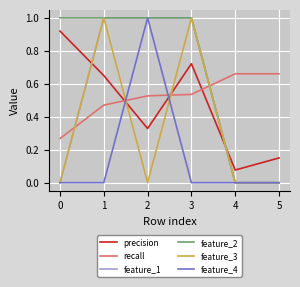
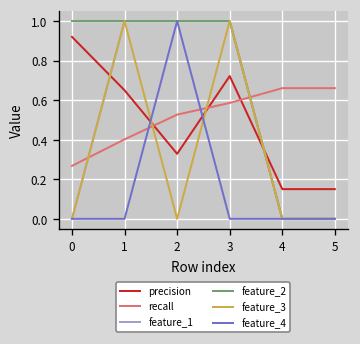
  {
    "precision": {
      "0": 0.92,
      "1": 0.65,
      "2": 0.33,
      "3": 0.72,
-     "4": 0.08,
+     "4": 0.15,
      "5": 0.15
    },
    "recall": {
      "0": 0.27,
-     "1": 0.47,
+     "1": 0.40,
      "2": 0.53,
-     "3": 0.54,
+     "3": 0.59,
      "4": 0.66,
      "5": 0.66
    },
    "feature_2": {
      "0": 1.00
    },
    "feature_3": {
      "2": 0.00
    },
    "feature_4": {
      "1": 0.00,
      "3": 0.00
    }
  }
